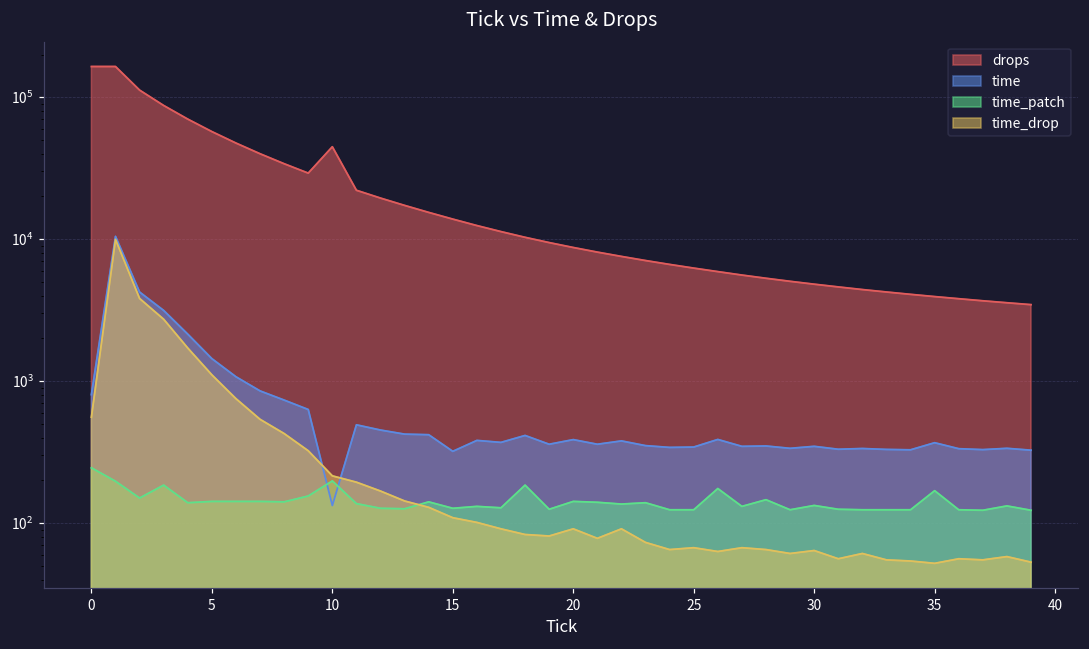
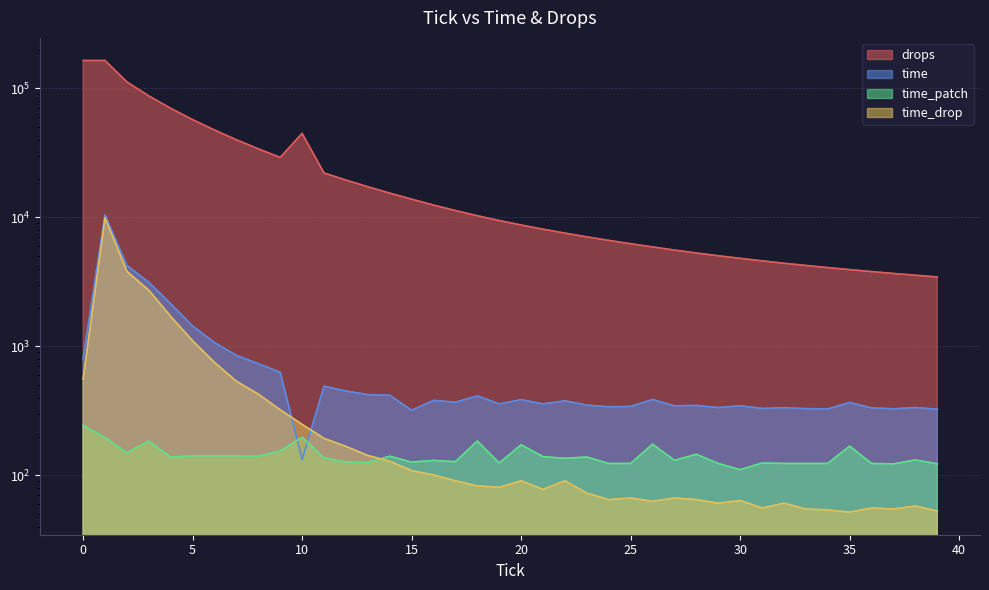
  {
    "drops": {
      "0": 160000,
      "5": 60000,
      "10": 45000,
      "15": 14000,
      "20": 9000,
      "25": 6000,
      "30": 4800,
      "35": 3900
    },
    "time": {
      "0": 800,
      "5": 1400,
      "10": 130,
      "15": 320,
      "20": 390,
      "25": 340,
      "30": 350,
      "35": 370
    },
    "time_patch": {
      "0": 250,
      "5": 140,
      "10": 200,
      "15": 130,
-     "20": 140,
+     "20": 170,
      "25": 120,
-     "30": 130,
+     "30": 110,
      "35": 170
    },
    "time_drop": {
      "0": 560,
      "5": 1100,
-     "10": 220,
+     "10": 250,
      "15": 110,
      "20": 90,
      "25": 70,
      "30": 60,
      "35": 52
    }
  }
